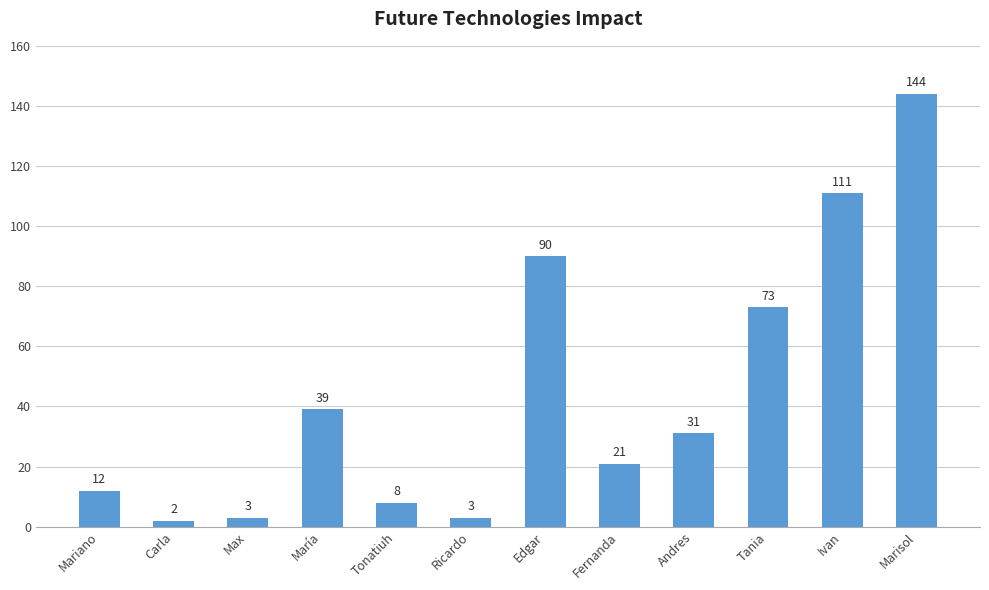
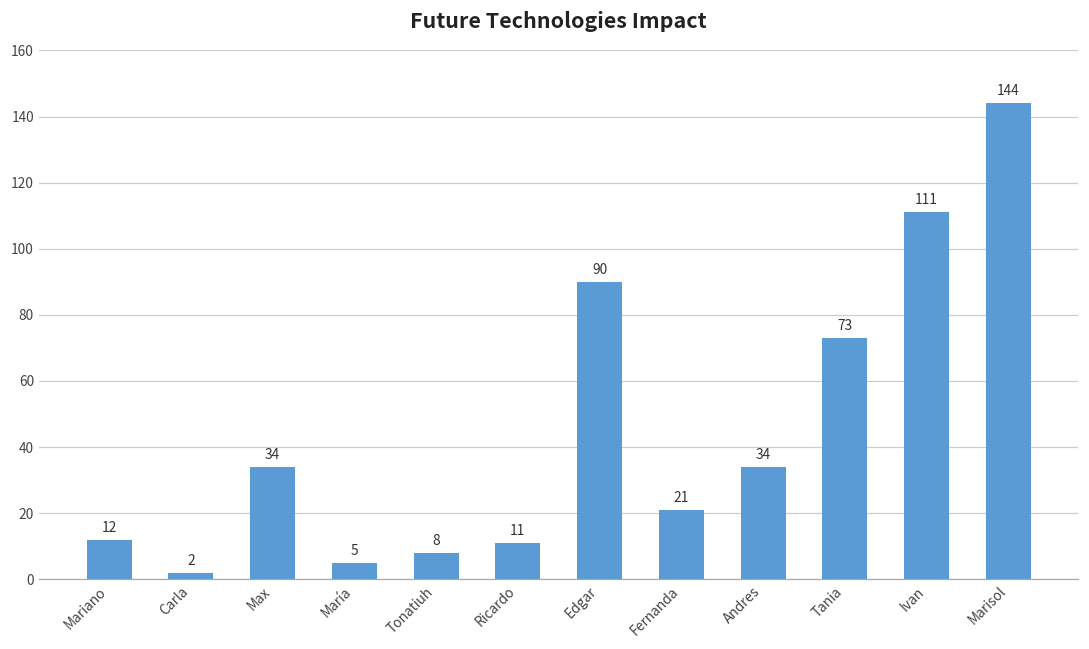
  {
    "Mariano": 12,
    "Carla": 2,
-   "Max": 3,
-   "María": 39,
+   "Max": 34,
+   "María": 5,
    "Tonatiuh": 8,
-   "Ricardo": 3,
+   "Ricardo": 11,
    "Edgar": 90,
    "Fernanda": 21,
-   "Andres": 31,
+   "Andres": 34,
    "Tania": 73,
    "Ivan": 111,
    "Marisol": 144
  }
